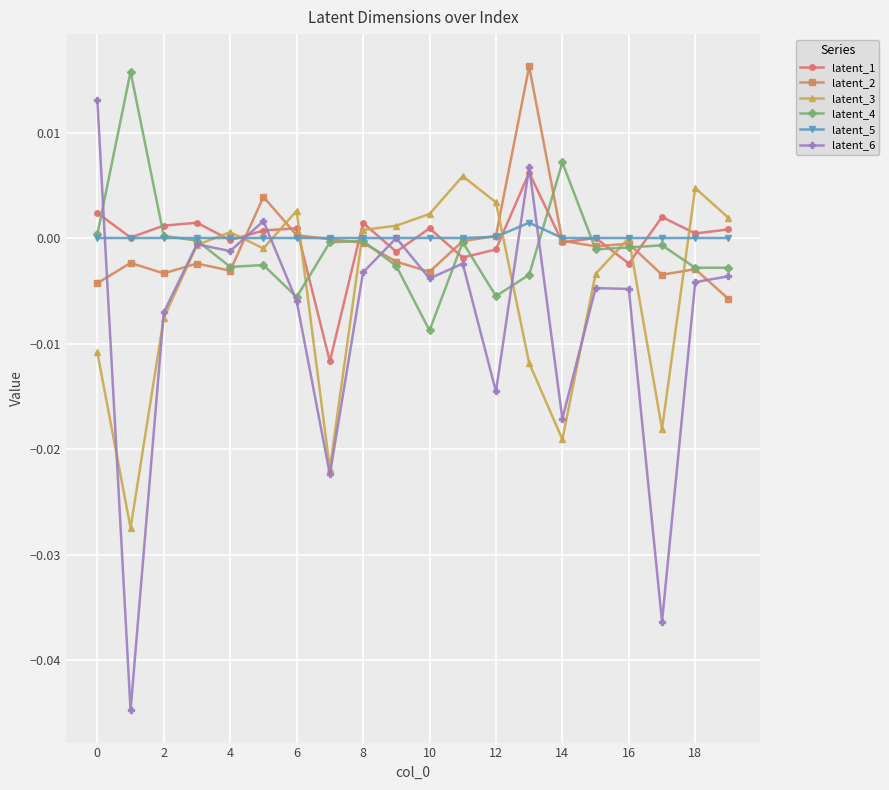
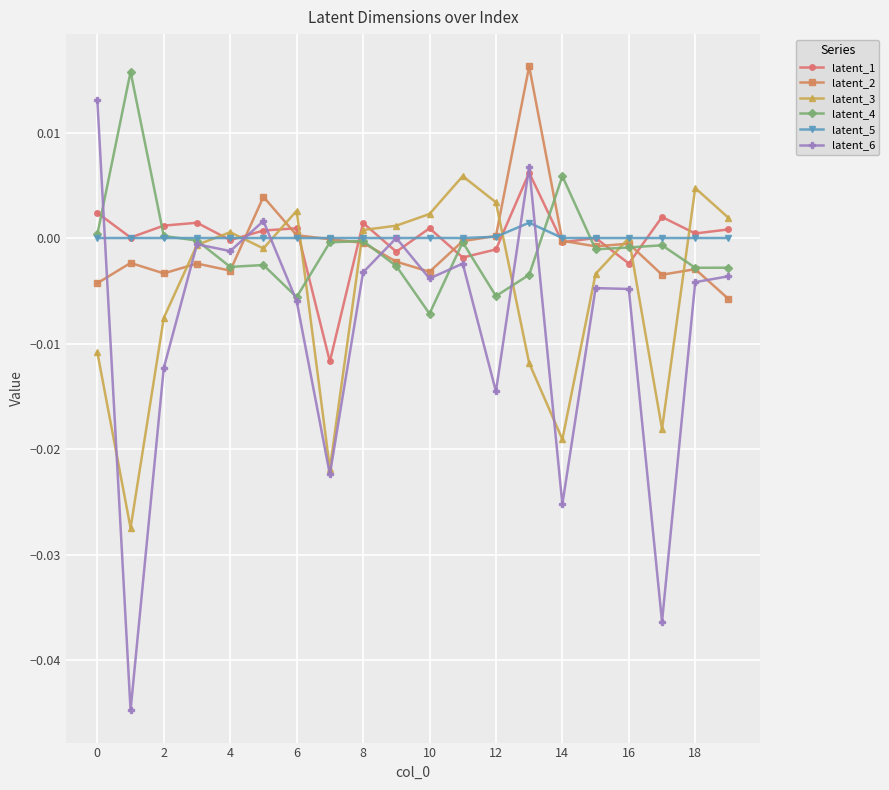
  {
    "latent_4": {
      "0": 0.0003,
      "4": -0.0027,
      "6": -0.0056,
-     "10": -0.0088,
+     "10": -0.0072,
      "12": -0.0055,
-     "14": 0.0072,
+     "14": 0.0059,
      "16": -0.0009
    },
    "latent_5": {
      "0": 0.0000,
      "6": 0.0000,
      "8": 0.0000,
      "10": 0.0000,
      "14": 0.0000,
      "18": 0.0000
    },
    "latent_6": {
      "0": 0.0131,
-     "2": -0.0071,
+     "2": -0.0123,
      "4": -0.0012,
      "6": -0.0060,
      "8": -0.0033,
      "10": -0.0038,
      "12": -0.0145,
-     "14": -0.0171,
+     "14": -0.0252,
      "16": -0.0048,
      "18": -0.0042
    }
  }
